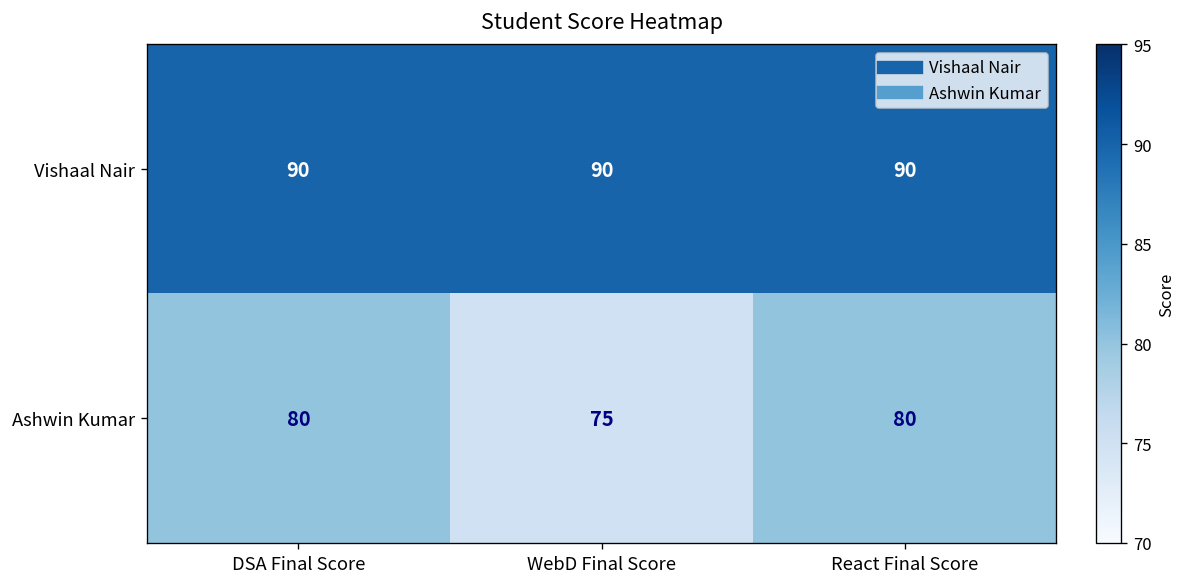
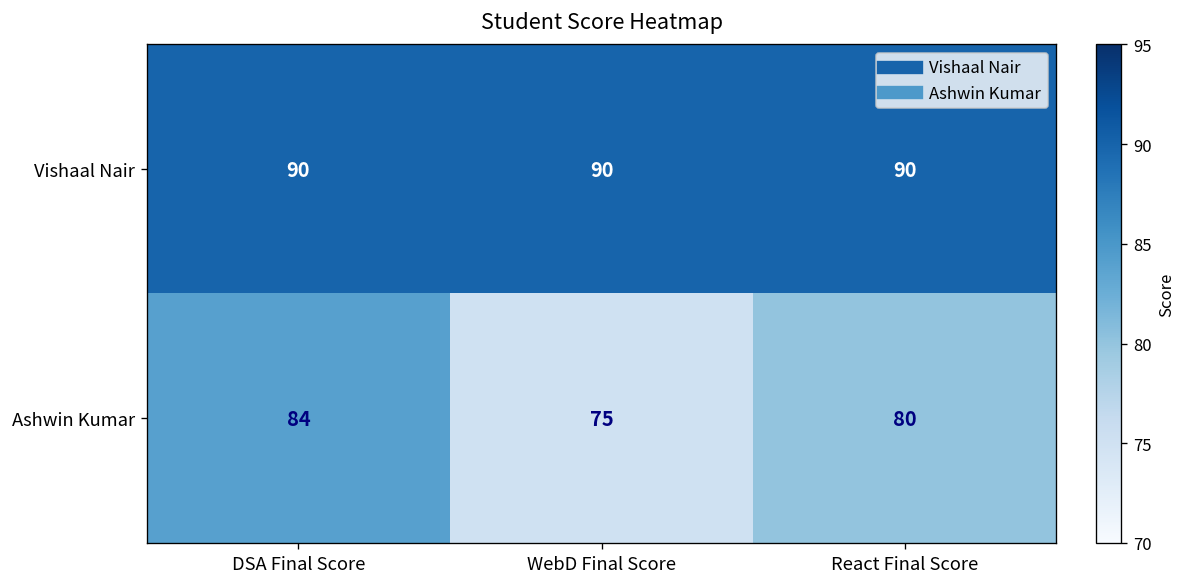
  {
    "Vishaal Nair": {
      "DSA Final Score": 90,
      "WebD Final Score": 90,
      "React Final Score": 90
    },
    "Ashwin Kumar": {
-     "DSA Final Score": 80,
+     "DSA Final Score": 84,
      "WebD Final Score": 75,
      "React Final Score": 80
    }
  }
